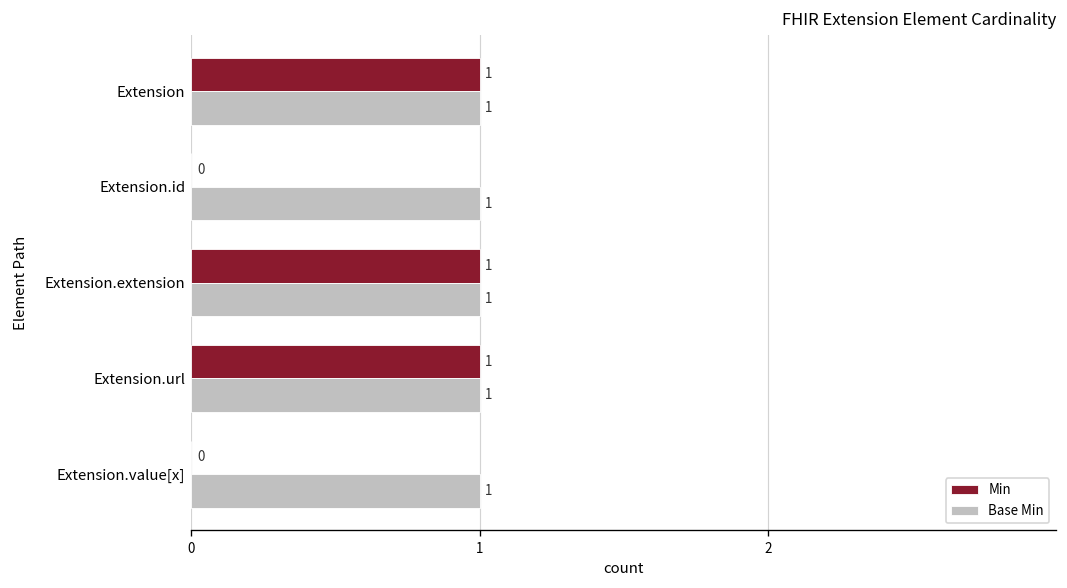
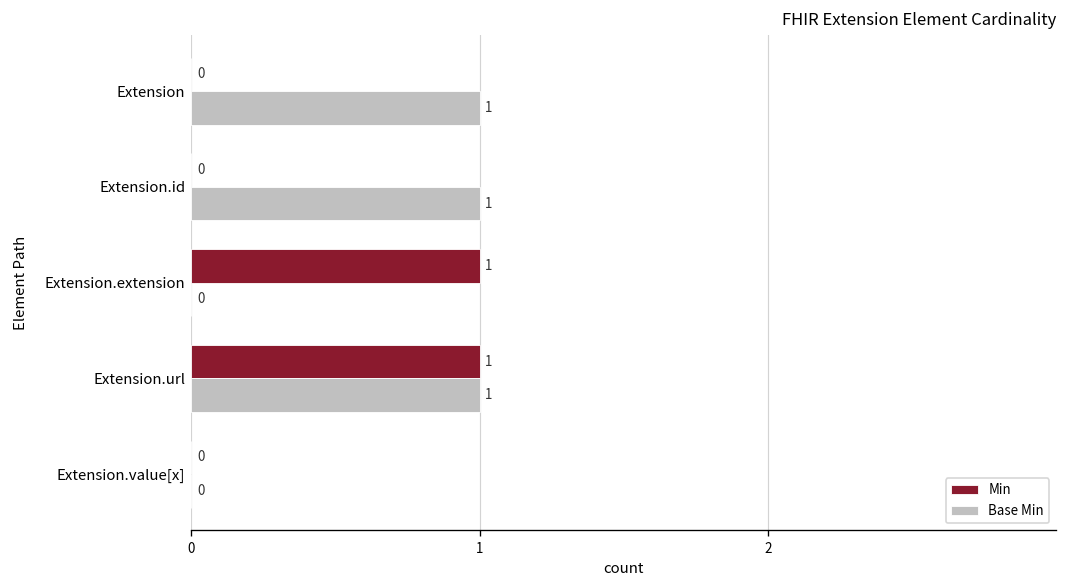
  {
    "Min": {
-     "Extension": 1,
+     "Extension": 0,
      "Extension.id": 0,
      "Extension.extension": 1,
      "Extension.url": 1,
      "Extension.value[x]": 0
    },
    "Base Min": {
      "Extension": 1,
      "Extension.id": 1,
-     "Extension.extension": 1,
+     "Extension.extension": 0,
      "Extension.url": 1,
-     "Extension.value[x]": 1
+     "Extension.value[x]": 0
    }
  }
